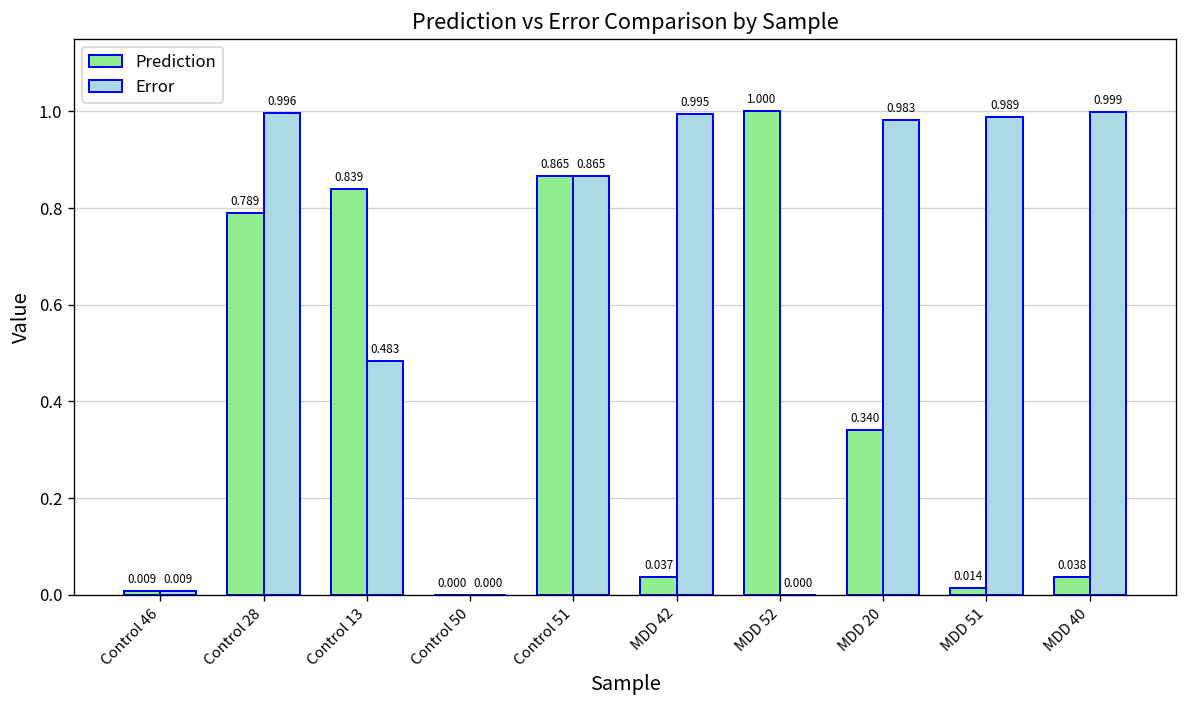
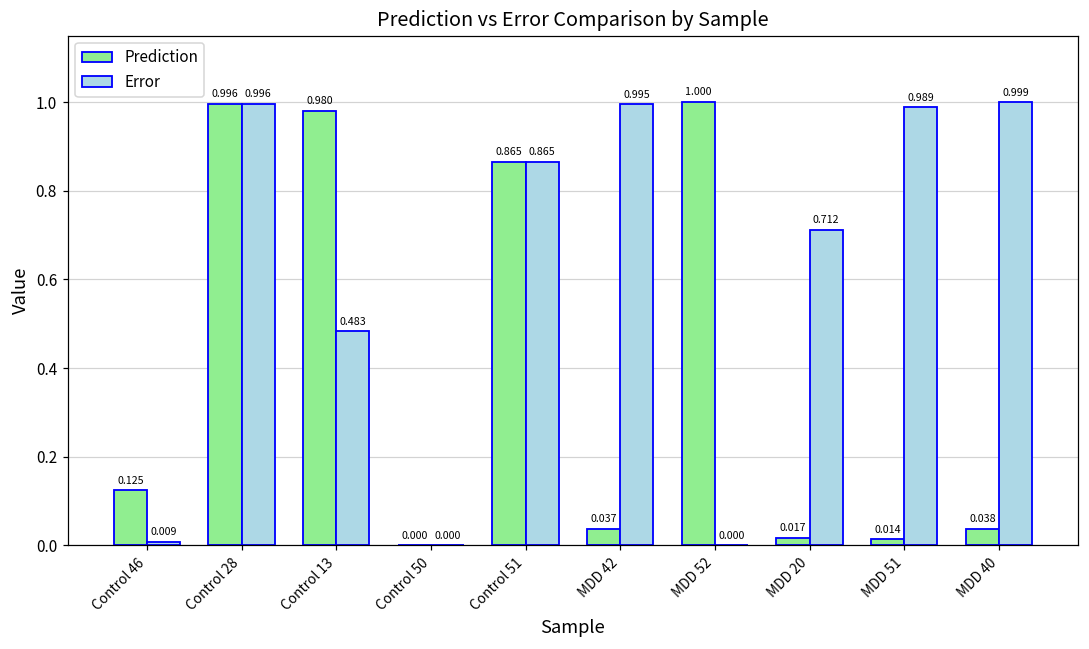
  {
    "Prediction": {
-     "Control 46": 0.009,
-     "Control 28": 0.789,
-     "Control 13": 0.839,
+     "Control 46": 0.125,
+     "Control 28": 0.996,
+     "Control 13": 0.980,
      "Control 50": 0.000,
      "Control 51": 0.865,
      "MDD 42": 0.037,
      "MDD 52": 1.000,
-     "MDD 20": 0.340,
+     "MDD 20": 0.017,
      "MDD 51": 0.014,
      "MDD 40": 0.038
    },
    "Error": {
      "Control 46": 0.009,
      "Control 28": 0.996,
      "Control 13": 0.483,
      "Control 50": 0.000,
      "Control 51": 0.865,
      "MDD 42": 0.995,
      "MDD 52": 0.000,
-     "MDD 20": 0.983,
+     "MDD 20": 0.712,
      "MDD 51": 0.989,
      "MDD 40": 0.999
    }
  }
